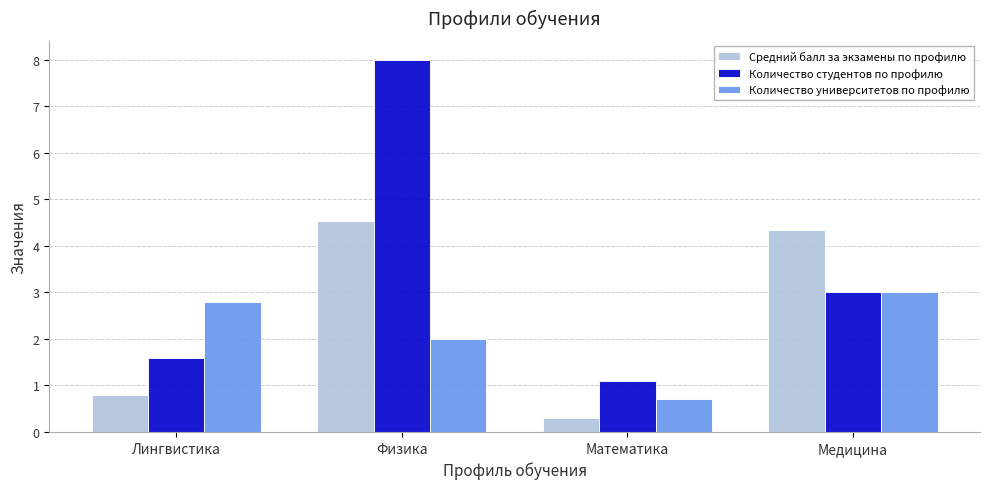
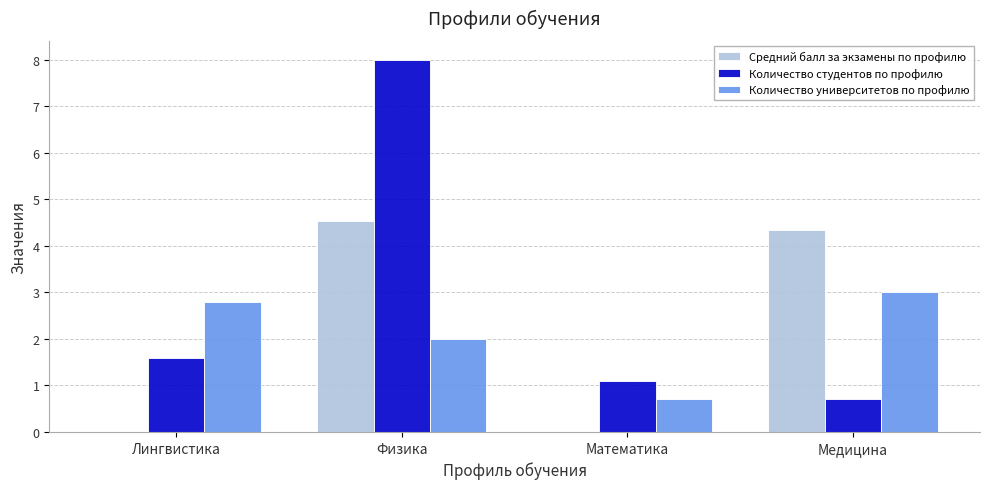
  {
    "Средний балл за экзамены по профилю": {
-     "Лингвистика": 0.8,
+     "Лингвистика": 0.0,
      "Физика": 4.5,
-     "Математика": 0.3,
+     "Математика": 0.0,
      "Медицина": 4.3
    },
    "Количество студентов по профилю": {
      "Лингвистика": 1.6,
      "Физика": 8.0,
      "Математика": 1.1,
-     "Медицина": 3.0
+     "Медицина": 0.7
    },
    "Количество университетов по профилю": {
      "Лингвистика": 2.8,
      "Физика": 2.0,
      "Математика": 0.7,
      "Медицина": 3.0
    }
  }
